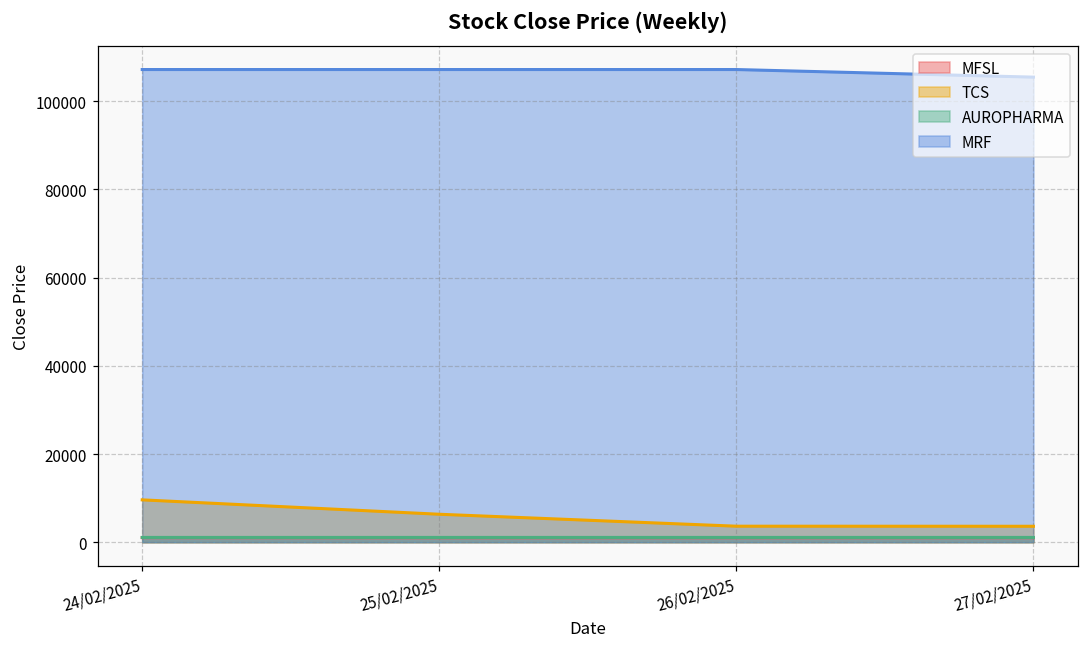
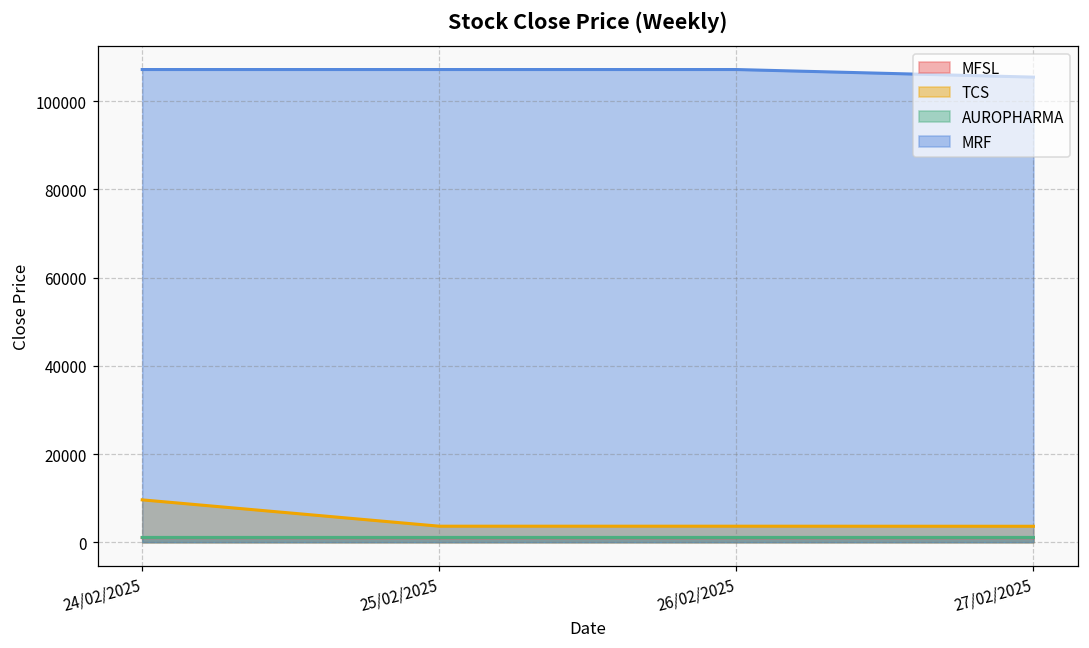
  {
    "AUROPHARMA": {
      "24/02/2025": 1000,
      "25/02/2025": 1000,
      "26/02/2025": 1000,
      "27/02/2025": 1000
    },
    "TCS": {
      "24/02/2025": 10000,
-     "25/02/2025": 6000,
+     "25/02/2025": 4000,
      "26/02/2025": 4000,
      "27/02/2025": 4000
    },
    "MRF": {
      "24/02/2025": 107000,
      "25/02/2025": 107000,
      "26/02/2025": 107000
    }
  }
